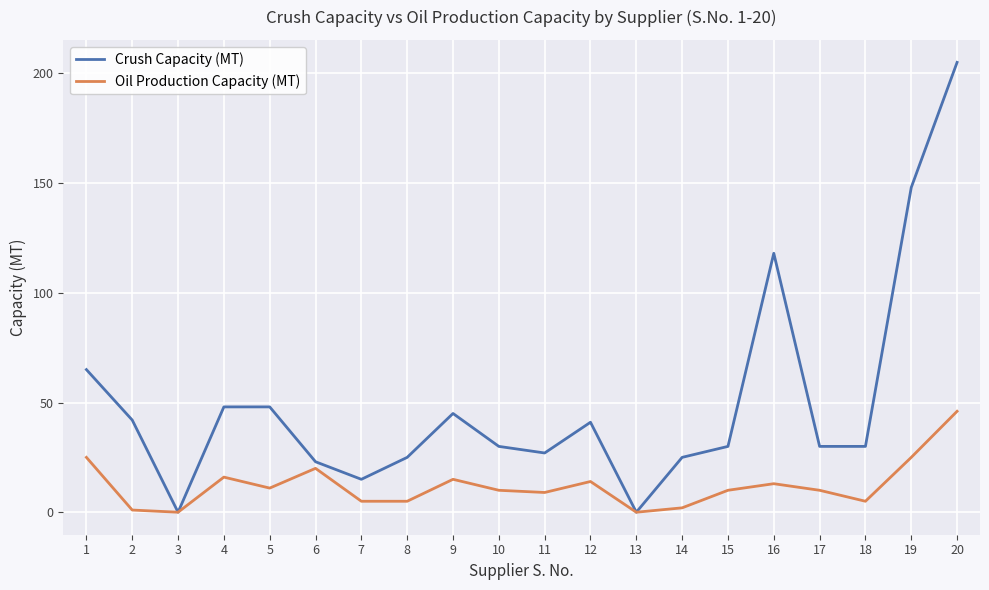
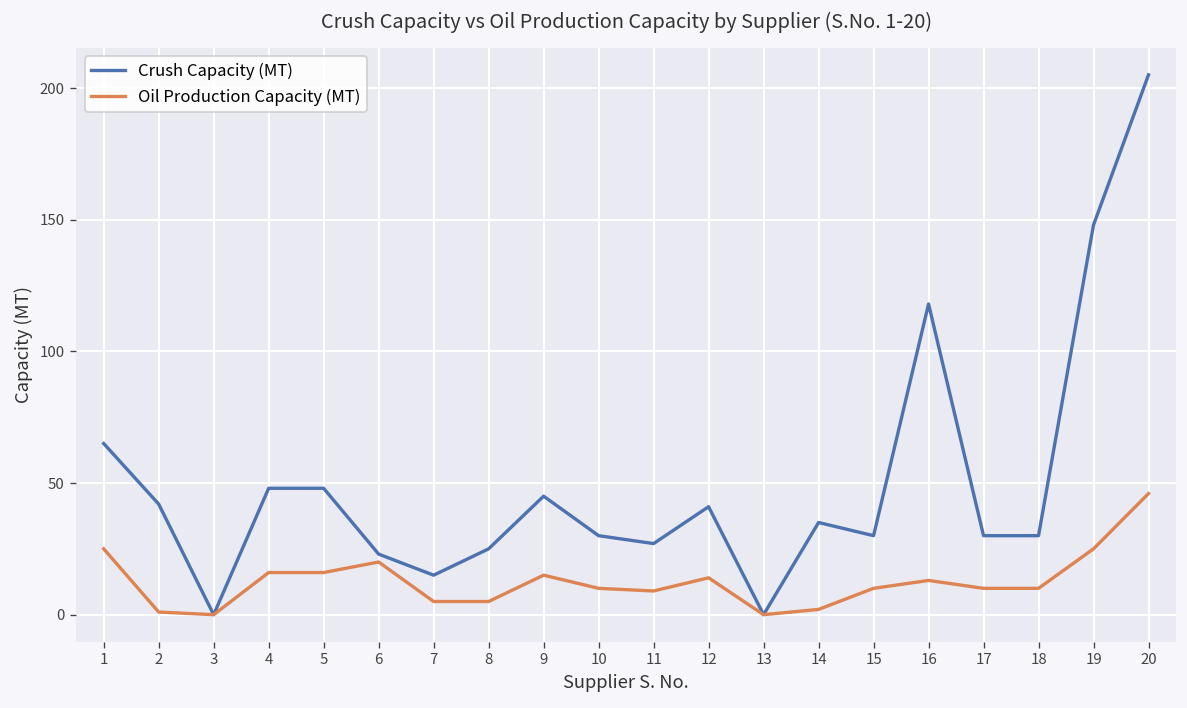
  {
    "Crush Capacity (MT)": {
      "1": 65,
      "2": 42,
      "4": 48,
      "5": 48,
      "6": 23,
      "7": 15,
      "8": 25,
      "9": 45,
      "10": 30,
      "11": 27,
      "12": 41,
-     "14": 25,
+     "14": 35,
      "15": 30,
      "16": 118,
      "17": 30,
      "18": 30,
      "19": 148,
      "20": 205
    },
    "Oil Production Capacity (MT)": {
      "1": 25,
      "2": 1,
      "4": 16,
-     "5": 11,
+     "5": 16,
      "6": 20,
      "7": 5,
      "8": 5,
      "9": 15,
      "10": 10,
      "11": 9,
      "12": 14,
      "14": 2,
      "15": 10,
      "16": 13,
      "17": 10,
-     "18": 5,
+     "18": 10,
      "19": 25,
      "20": 46
    }
  }
